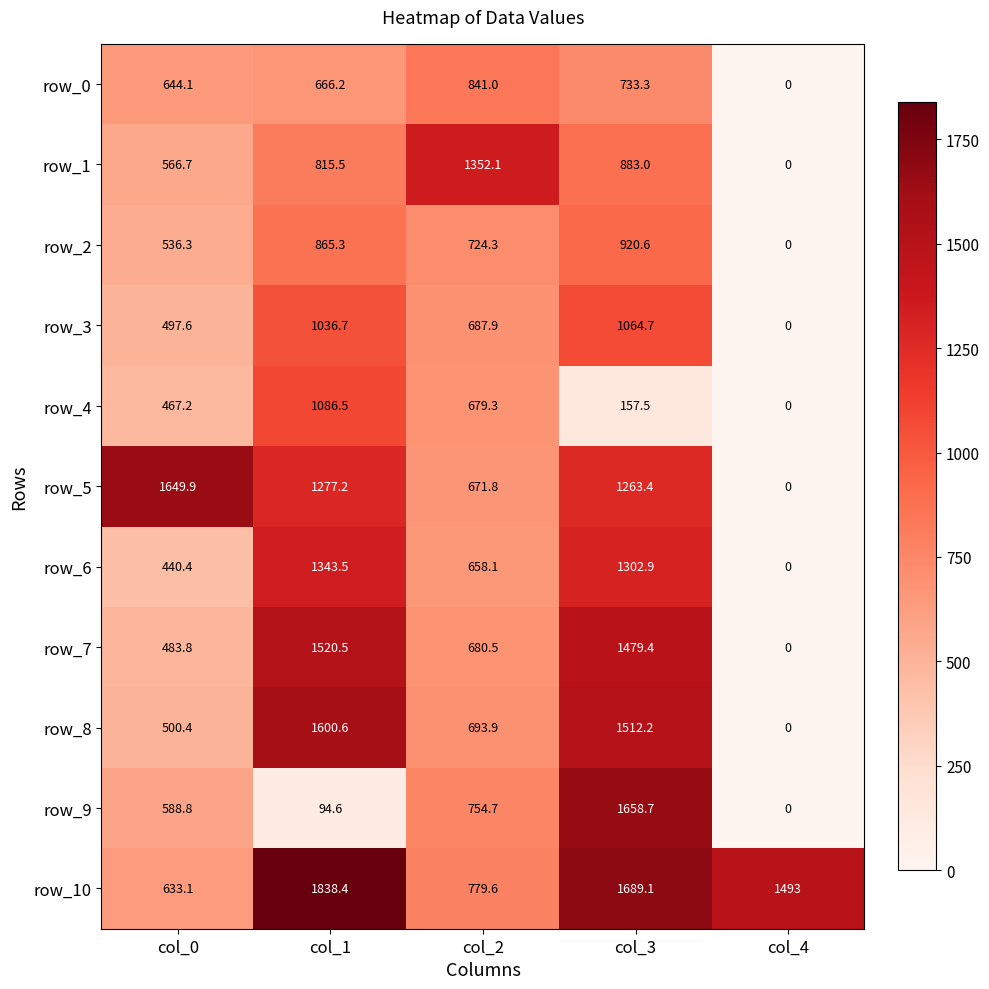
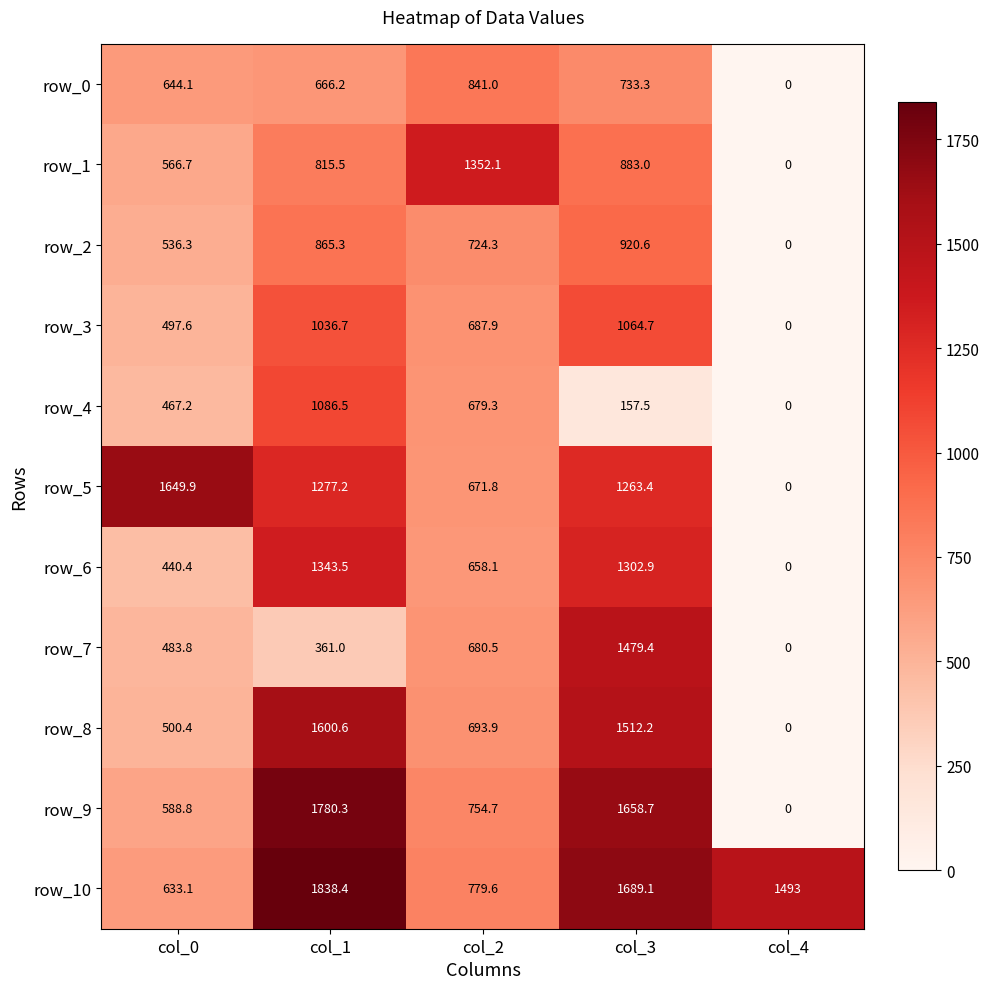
  {
    "row_0": {
      "col_0": 644.1,
      "col_1": 666.2,
      "col_2": 841.0,
      "col_3": 733.3,
      "col_4": 0
    },
    "row_1": {
      "col_0": 566.7,
      "col_1": 815.5,
      "col_2": 1352.1,
      "col_3": 883.0,
      "col_4": 0
    },
    "row_2": {
      "col_0": 536.3,
      "col_1": 865.3,
      "col_2": 724.3,
      "col_3": 920.6,
      "col_4": 0
    },
    "row_3": {
      "col_0": 497.6,
      "col_1": 1036.7,
      "col_2": 687.9,
      "col_3": 1064.7,
      "col_4": 0
    },
    "row_4": {
      "col_0": 467.2,
      "col_1": 1086.5,
      "col_2": 679.3,
      "col_3": 157.5,
      "col_4": 0
    },
    "row_5": {
      "col_0": 1649.9,
      "col_1": 1277.2,
      "col_2": 671.8,
      "col_3": 1263.4,
      "col_4": 0
    },
    "row_6": {
      "col_0": 440.4,
      "col_1": 1343.5,
      "col_2": 658.1,
      "col_3": 1302.9,
      "col_4": 0
    },
    "row_7": {
      "col_0": 483.8,
-     "col_1": 1520.5,
+     "col_1": 361.0,
      "col_2": 680.5,
      "col_3": 1479.4,
      "col_4": 0
    },
    "row_8": {
      "col_0": 500.4,
      "col_1": 1600.6,
      "col_2": 693.9,
      "col_3": 1512.2,
      "col_4": 0
    },
    "row_9": {
      "col_0": 588.8,
-     "col_1": 94.6,
+     "col_1": 1780.3,
      "col_2": 754.7,
      "col_3": 1658.7,
      "col_4": 0
    },
    "row_10": {
      "col_0": 633.1,
      "col_1": 1838.4,
      "col_2": 779.6,
      "col_3": 1689.1,
      "col_4": 1493
    }
  }
